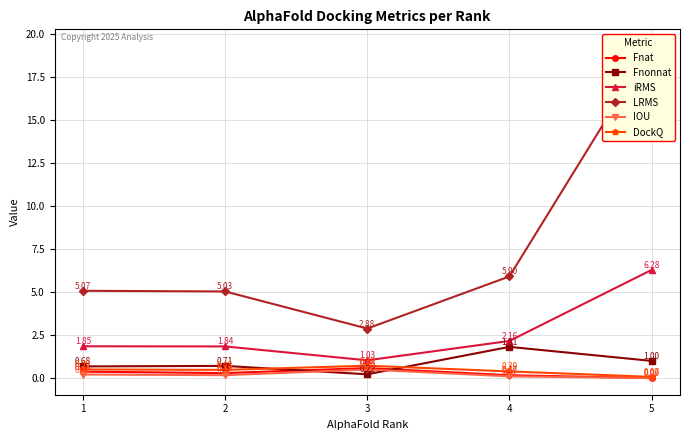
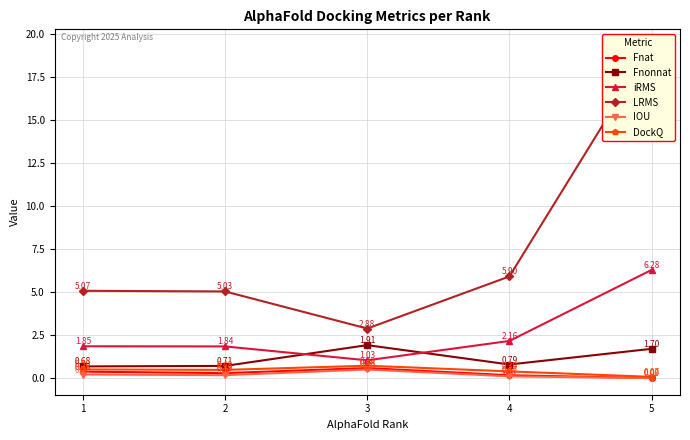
  {
    "Fnonnat": {
-     "3": 0.22,
-     "4": 1.81,
-     "5": 1.00
+     "3": 1.91,
+     "4": 0.79,
+     "5": 1.70
    }
  }
